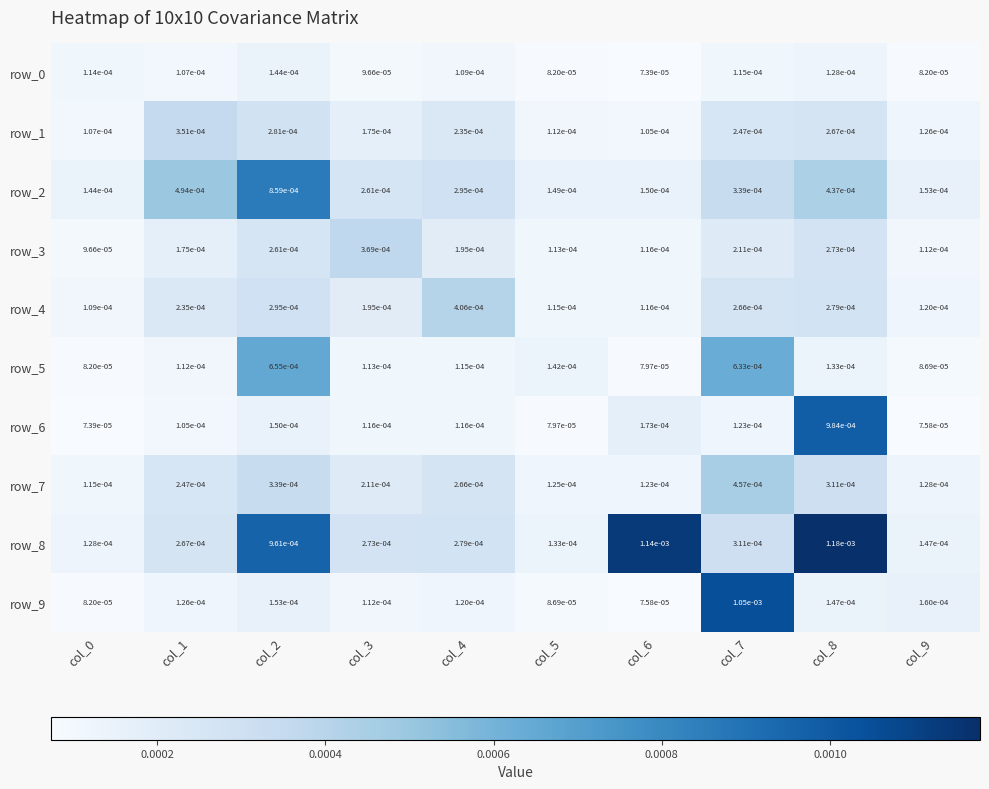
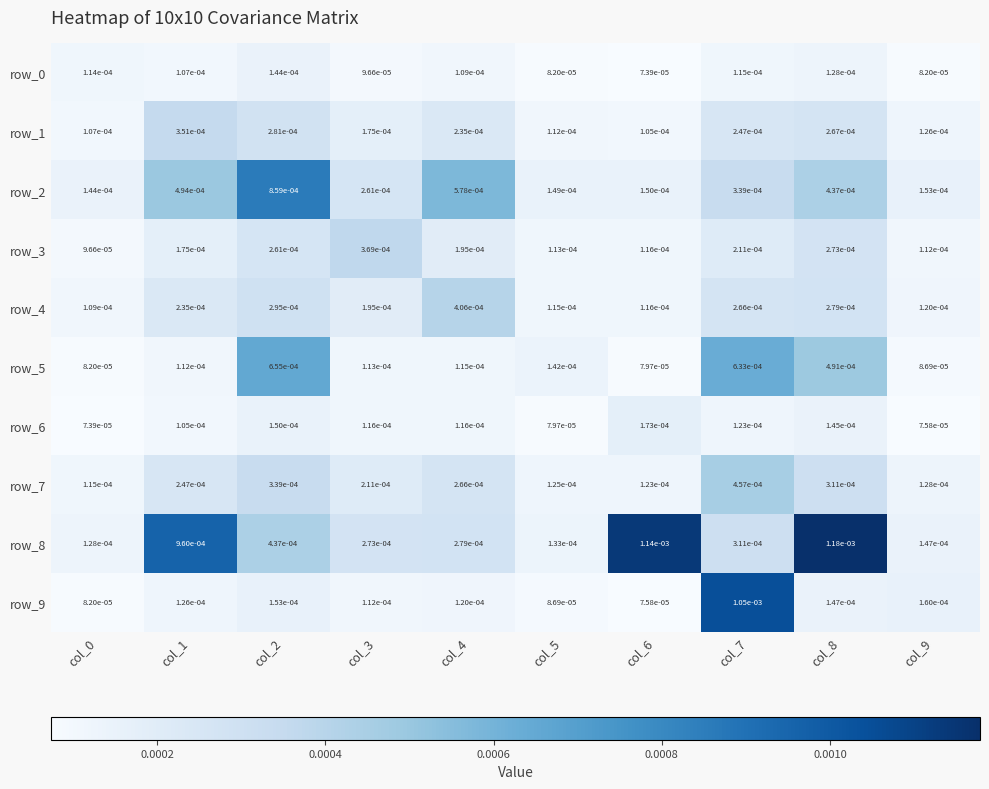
  {
    "row_0": {
      "col_0": "1.14e-04",
      "col_1": "1.07e-04",
      "col_2": "1.44e-04",
      "col_3": "9.66e-05",
      "col_4": "1.09e-04",
      "col_5": "8.20e-05",
      "col_6": "7.39e-05",
      "col_7": "1.15e-04",
      "col_8": "1.28e-04",
      "col_9": "8.20e-05"
    },
    "row_1": {
      "col_0": "1.07e-04",
      "col_1": "3.51e-04",
      "col_2": "2.81e-04",
      "col_3": "1.75e-04",
      "col_4": "2.35e-04",
      "col_5": "1.12e-04",
      "col_6": "1.05e-04",
      "col_7": "2.47e-04",
      "col_8": "2.67e-04",
      "col_9": "1.26e-04"
    },
    "row_2": {
      "col_0": "1.44e-04",
      "col_1": "4.94e-04",
      "col_2": "8.59e-04",
      "col_3": "2.61e-04",
-     "col_4": "2.95e-04",
+     "col_4": "5.78e-04",
      "col_5": "1.49e-04",
      "col_6": "1.50e-04",
      "col_7": "3.39e-04",
      "col_8": "4.37e-04",
      "col_9": "1.53e-04"
    },
    "row_3": {
      "col_0": "9.66e-05",
      "col_1": "1.75e-04",
      "col_2": "2.61e-04",
      "col_3": "3.69e-04",
      "col_4": "1.95e-04",
      "col_5": "1.13e-04",
      "col_6": "1.16e-04",
      "col_7": "2.11e-04",
      "col_8": "2.73e-04",
      "col_9": "1.12e-04"
    },
    "row_4": {
      "col_0": "1.09e-04",
      "col_1": "2.35e-04",
      "col_2": "2.95e-04",
      "col_3": "1.95e-04",
      "col_4": "4.06e-04",
      "col_5": "1.15e-04",
      "col_6": "1.16e-04",
      "col_7": "2.66e-04",
      "col_8": "2.79e-04",
      "col_9": "1.20e-04"
    },
    "row_5": {
      "col_0": "8.20e-05",
      "col_1": "1.12e-04",
      "col_2": "6.55e-04",
      "col_3": "1.13e-04",
      "col_4": "1.15e-04",
      "col_5": "1.42e-04",
      "col_6": "7.97e-05",
      "col_7": "6.33e-04",
-     "col_8": "1.33e-04",
+     "col_8": "4.91e-04",
      "col_9": "8.69e-05"
    },
    "row_6": {
      "col_0": "7.39e-05",
      "col_1": "1.05e-04",
      "col_2": "1.50e-04",
      "col_3": "1.16e-04",
      "col_4": "1.16e-04",
      "col_5": "7.97e-05",
      "col_6": "1.73e-04",
      "col_7": "1.23e-04",
-     "col_8": "9.84e-04",
+     "col_8": "1.45e-04",
      "col_9": "7.58e-05"
    },
    "row_7": {
      "col_0": "1.15e-04",
      "col_1": "2.47e-04",
      "col_2": "3.39e-04",
      "col_3": "2.11e-04",
      "col_4": "2.66e-04",
      "col_5": "1.25e-04",
      "col_6": "1.23e-04",
      "col_7": "4.57e-04",
      "col_8": "3.11e-04",
      "col_9": "1.28e-04"
    },
    "row_8": {
      "col_0": "1.28e-04",
-     "col_1": "2.67e-04",
-     "col_2": "9.61e-04",
+     "col_1": "9.60e-04",
+     "col_2": "4.37e-04",
      "col_3": "2.73e-04",
      "col_4": "2.79e-04",
      "col_5": "1.33e-04",
      "col_6": "1.14e-03",
      "col_7": "3.11e-04",
      "col_8": "1.18e-03",
      "col_9": "1.47e-04"
    },
    "row_9": {
      "col_0": "8.20e-05",
      "col_1": "1.26e-04",
      "col_2": "1.53e-04",
      "col_3": "1.12e-04",
      "col_4": "1.20e-04",
      "col_5": "8.69e-05",
      "col_6": "7.58e-05",
      "col_7": "1.05e-03",
      "col_8": "1.47e-04",
      "col_9": "1.60e-04"
    }
  }
